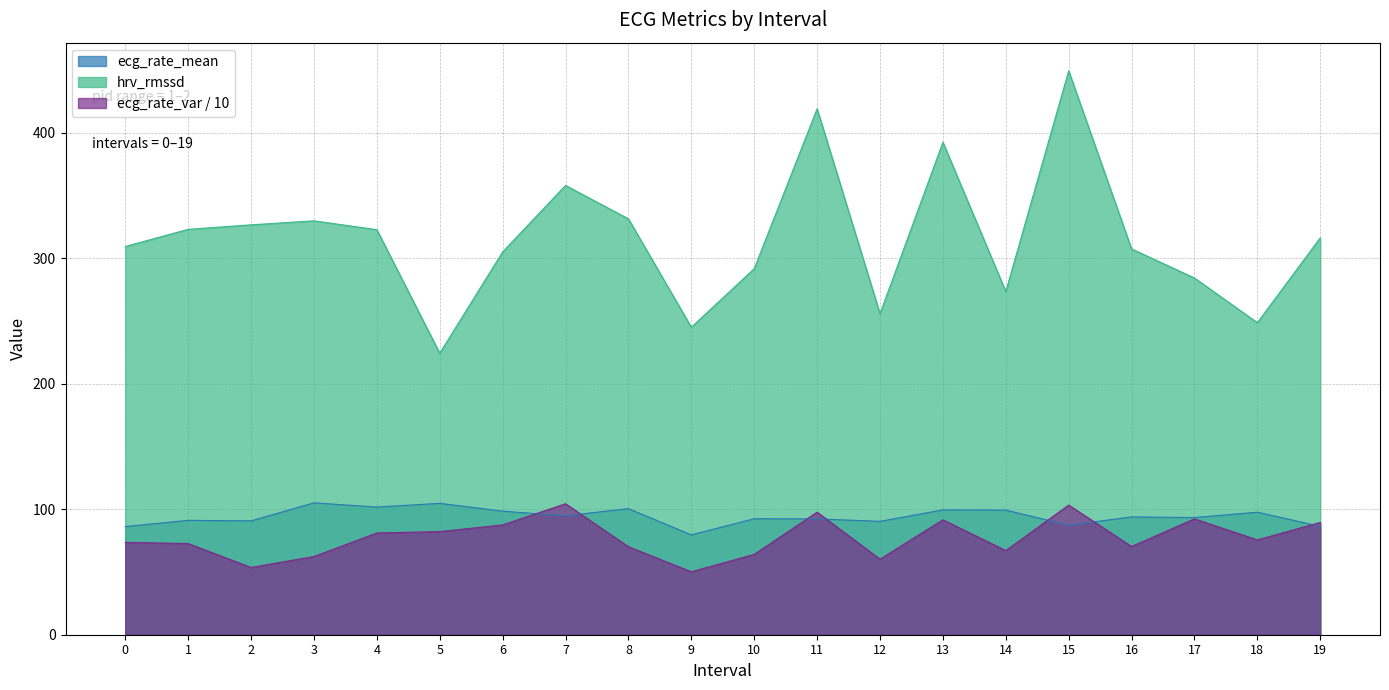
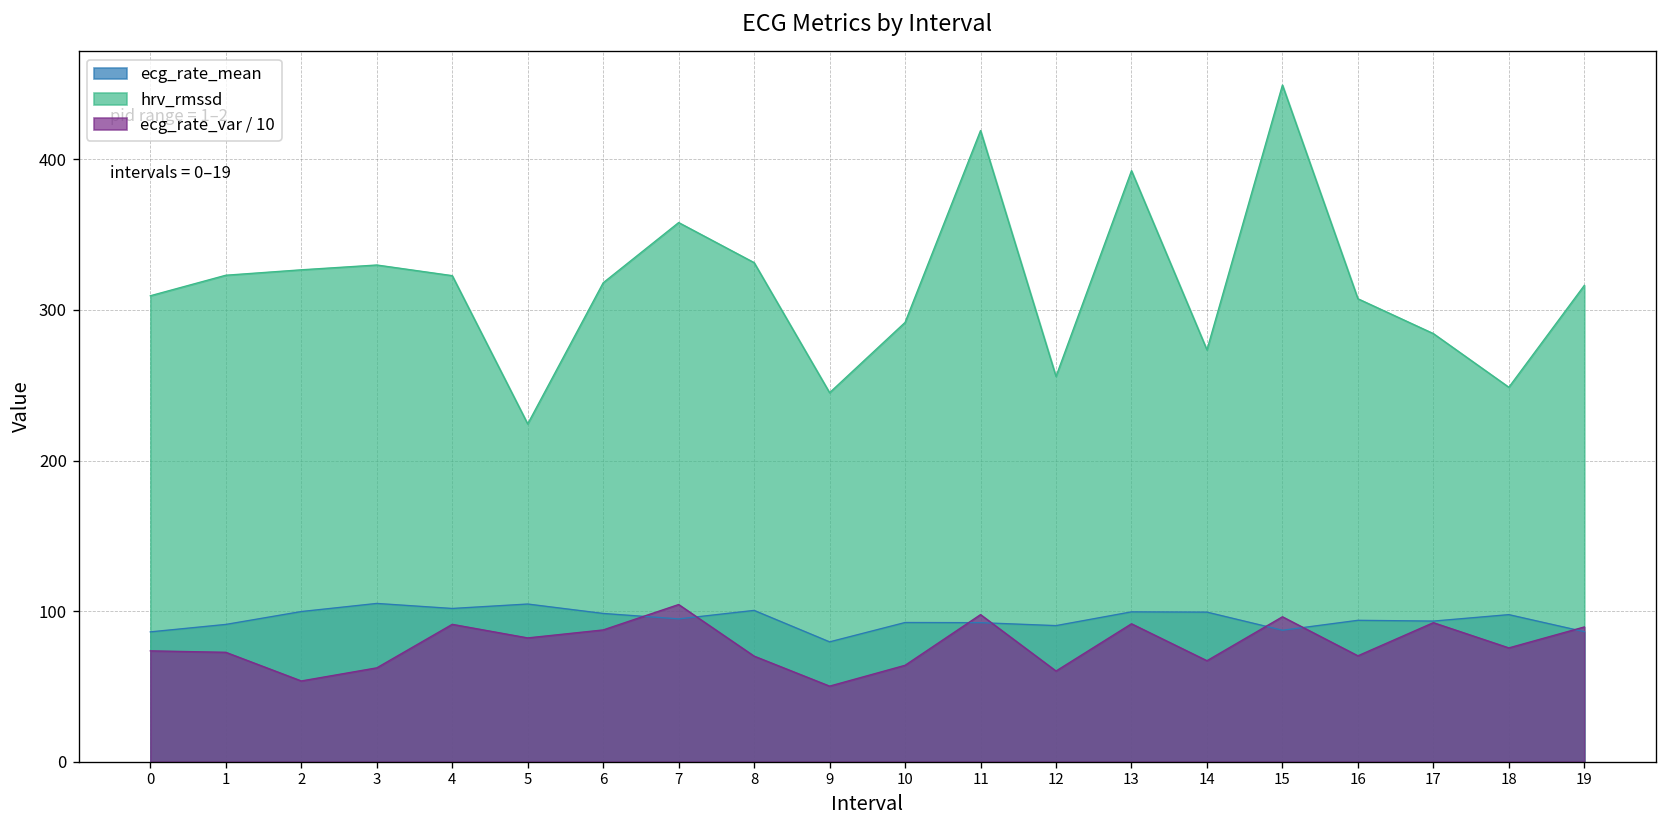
  {
    "ecg_rate_mean": {
      "0": 86,
      "1": 91,
-     "2": 91,
+     "2": 100,
      "3": 105,
      "4": 102,
      "5": 105,
      "6": 98,
      "7": 95,
      "8": 100,
      "9": 80,
      "10": 92,
      "11": 92,
      "12": 90,
      "13": 100,
      "14": 99,
      "15": 87,
      "16": 94,
      "18": 98,
      "19": 86
    },
    "hrv_rmssd": {
      "0": 309,
      "1": 323,
      "2": 327,
      "3": 330,
      "4": 323,
      "5": 224,
-     "6": 305,
+     "6": 318,
      "7": 358,
      "8": 331,
      "9": 245,
      "10": 292,
      "11": 419,
      "12": 256,
      "13": 392,
      "14": 273,
      "15": 449,
      "16": 307,
      "17": 284,
      "18": 249,
      "19": 316
    },
    "ecg_rate_var / 10": {
      "0": 74,
      "1": 73,
      "2": 54,
      "3": 62,
-     "4": 81,
+     "4": 91,
      "5": 82,
      "6": 87,
      "7": 104,
      "8": 70,
      "9": 50,
      "10": 64,
      "11": 98,
      "12": 60,
      "13": 92,
      "14": 67,
-     "15": 103,
+     "15": 96,
      "16": 70,
      "18": 76,
      "19": 89
    }
  }
